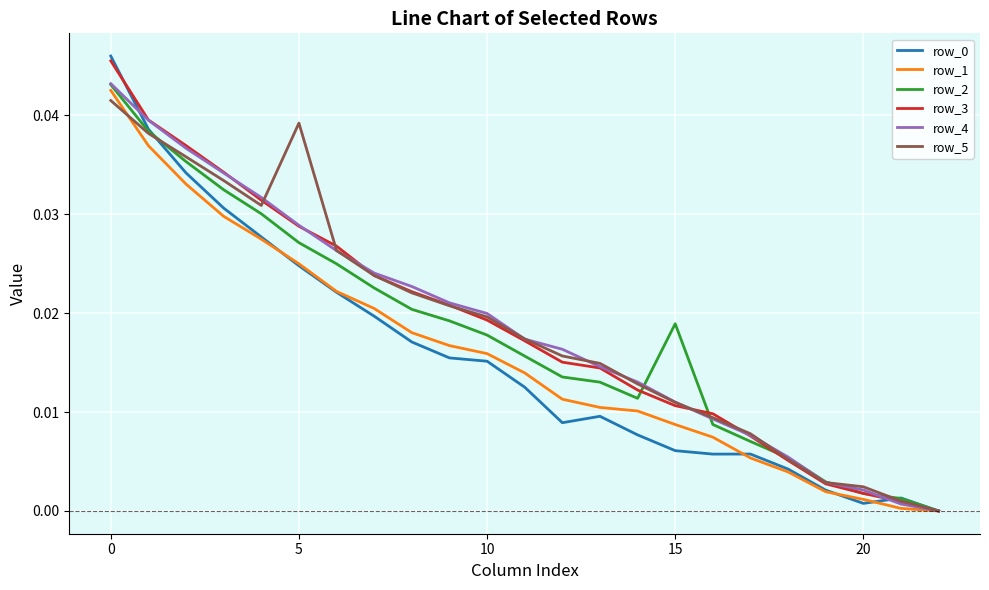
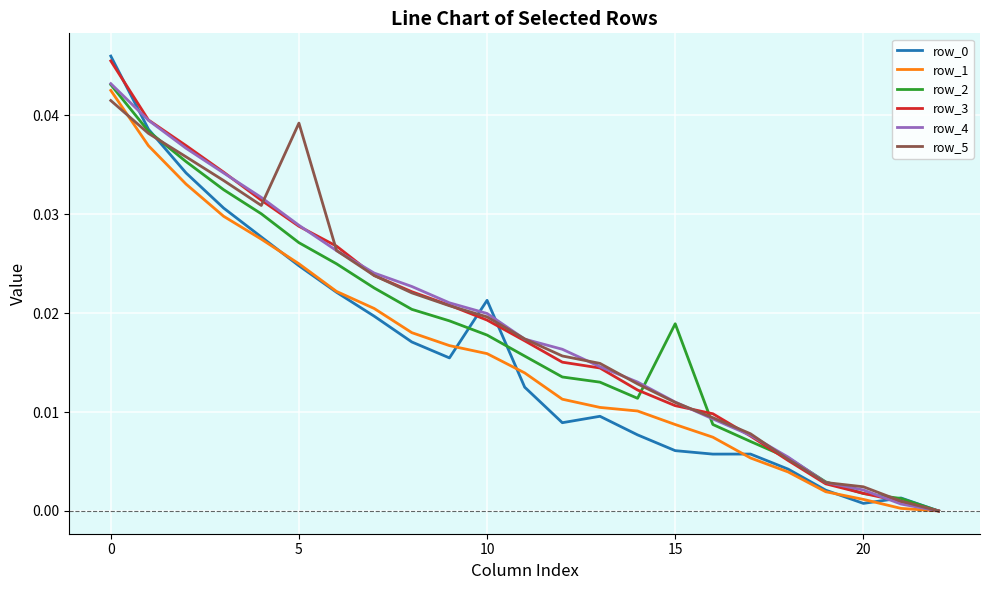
  {
    "row_0": {
      "0": 0.046,
-     "10": 0.015,
+     "10": 0.021,
      "15": 0.006,
      "20": 0.001
    },
    "row_1": {
      "0": 0.043,
      "10": 0.016,
      "15": 0.009,
      "20": 0.001
    },
    "row_2": {
      "5": 0.027,
      "10": 0.018,
      "15": 0.019
    },
    "row_3": {
      "0": 0.046,
      "10": 0.019,
      "15": 0.011
    },
    "row_4": {
      "10": 0.020,
      "20": 0.002
    },
    "row_5": {
      "0": 0.042,
      "5": 0.039,
      "10": 0.020,
      "20": 0.002
    }
  }
